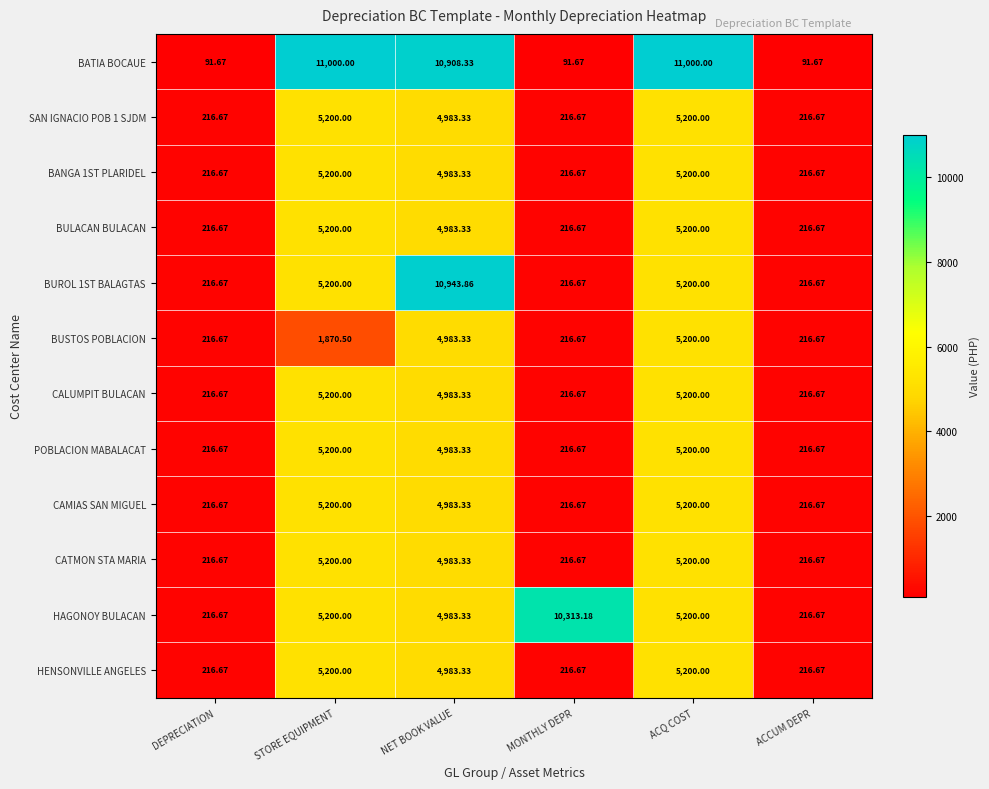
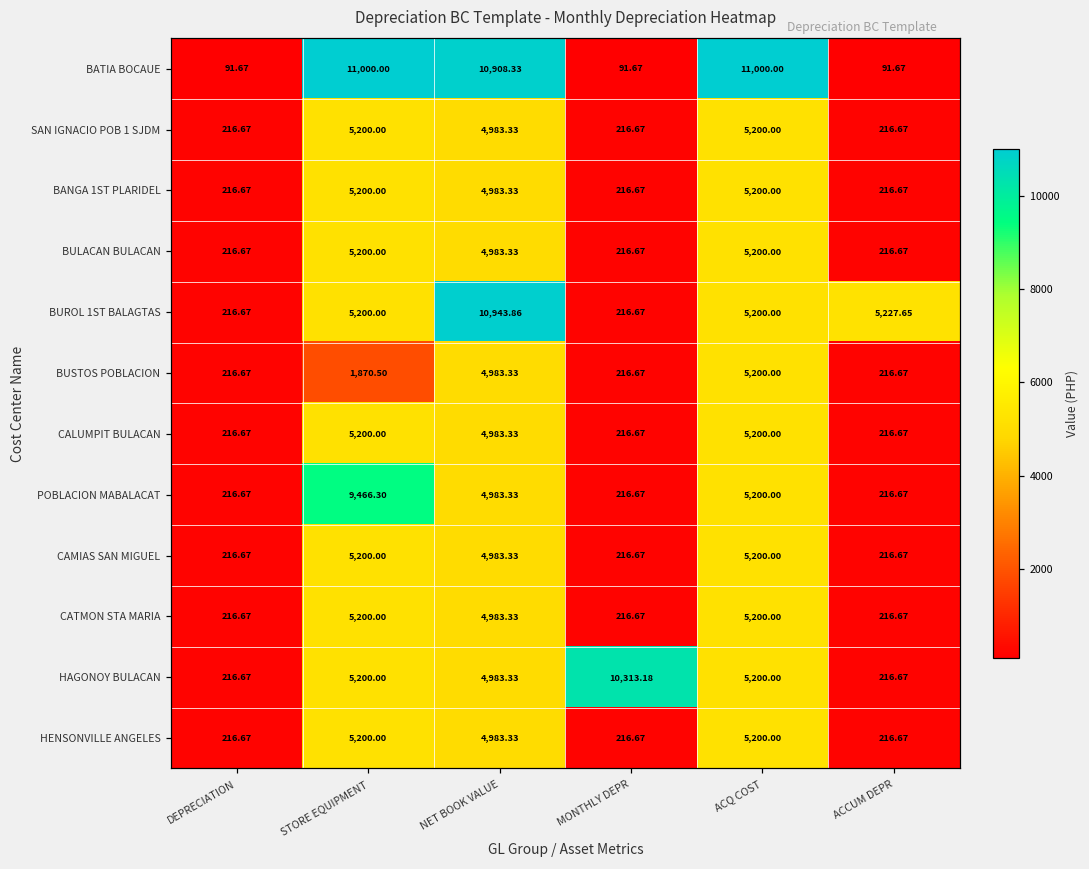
  {
    "BATIA BOCAUE": {
      "DEPRECIATION": "91.67",
      "STORE EQUIPMENT": "11,000.00",
      "NET BOOK VALUE": "10,908.33",
      "MONTHLY DEPR": "91.67",
      "ACQ COST": "11,000.00",
      "ACCUM DEPR": "91.67"
    },
    "SAN IGNACIO POB 1 SJDM": {
      "DEPRECIATION": "216.67",
      "STORE EQUIPMENT": "5,200.00",
      "NET BOOK VALUE": "4,983.33",
      "MONTHLY DEPR": "216.67",
      "ACQ COST": "5,200.00",
      "ACCUM DEPR": "216.67"
    },
    "BANGA 1ST PLARIDEL": {
      "DEPRECIATION": "216.67",
      "STORE EQUIPMENT": "5,200.00",
      "NET BOOK VALUE": "4,983.33",
      "MONTHLY DEPR": "216.67",
      "ACQ COST": "5,200.00",
      "ACCUM DEPR": "216.67"
    },
    "BULACAN BULACAN": {
      "DEPRECIATION": "216.67",
      "STORE EQUIPMENT": "5,200.00",
      "NET BOOK VALUE": "4,983.33",
      "MONTHLY DEPR": "216.67",
      "ACQ COST": "5,200.00",
      "ACCUM DEPR": "216.67"
    },
    "BUROL 1ST BALAGTAS": {
      "DEPRECIATION": "216.67",
      "STORE EQUIPMENT": "5,200.00",
      "NET BOOK VALUE": "10,943.86",
      "MONTHLY DEPR": "216.67",
      "ACQ COST": "5,200.00",
-     "ACCUM DEPR": "216.67"
+     "ACCUM DEPR": "5,227.65"
    },
    "BUSTOS POBLACION": {
      "DEPRECIATION": "216.67",
      "STORE EQUIPMENT": "1,870.50",
      "NET BOOK VALUE": "4,983.33",
      "MONTHLY DEPR": "216.67",
      "ACQ COST": "5,200.00",
      "ACCUM DEPR": "216.67"
    },
    "CALUMPIT BULACAN": {
      "DEPRECIATION": "216.67",
      "STORE EQUIPMENT": "5,200.00",
      "NET BOOK VALUE": "4,983.33",
      "MONTHLY DEPR": "216.67",
      "ACQ COST": "5,200.00",
      "ACCUM DEPR": "216.67"
    },
    "POBLACION MABALACAT": {
      "DEPRECIATION": "216.67",
-     "STORE EQUIPMENT": "5,200.00",
+     "STORE EQUIPMENT": "9,466.30",
      "NET BOOK VALUE": "4,983.33",
      "MONTHLY DEPR": "216.67",
      "ACQ COST": "5,200.00",
      "ACCUM DEPR": "216.67"
    },
    "CAMIAS SAN MIGUEL": {
      "DEPRECIATION": "216.67",
      "STORE EQUIPMENT": "5,200.00",
      "NET BOOK VALUE": "4,983.33",
      "MONTHLY DEPR": "216.67",
      "ACQ COST": "5,200.00",
      "ACCUM DEPR": "216.67"
    },
    "CATMON STA MARIA": {
      "DEPRECIATION": "216.67",
      "STORE EQUIPMENT": "5,200.00",
      "NET BOOK VALUE": "4,983.33",
      "MONTHLY DEPR": "216.67",
      "ACQ COST": "5,200.00",
      "ACCUM DEPR": "216.67"
    },
    "HAGONOY BULACAN": {
      "DEPRECIATION": "216.67",
      "STORE EQUIPMENT": "5,200.00",
      "NET BOOK VALUE": "4,983.33",
      "MONTHLY DEPR": "10,313.18",
      "ACQ COST": "5,200.00",
      "ACCUM DEPR": "216.67"
    },
    "HENSONVILLE ANGELES": {
      "DEPRECIATION": "216.67",
      "STORE EQUIPMENT": "5,200.00",
      "NET BOOK VALUE": "4,983.33",
      "MONTHLY DEPR": "216.67",
      "ACQ COST": "5,200.00",
      "ACCUM DEPR": "216.67"
    }
  }
